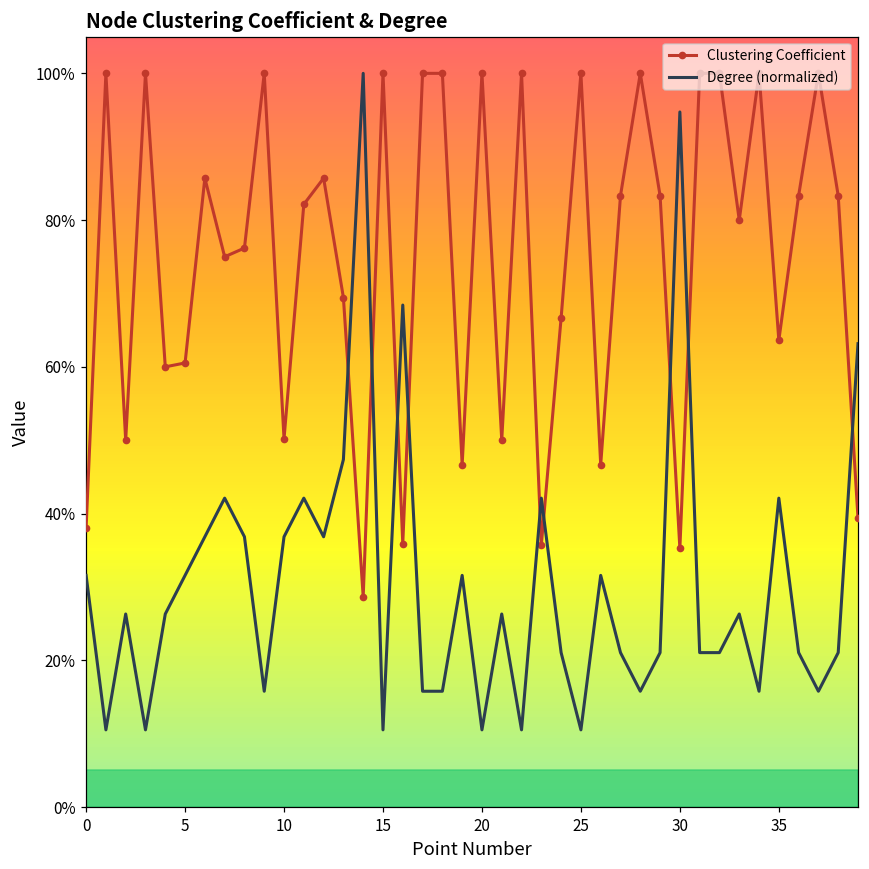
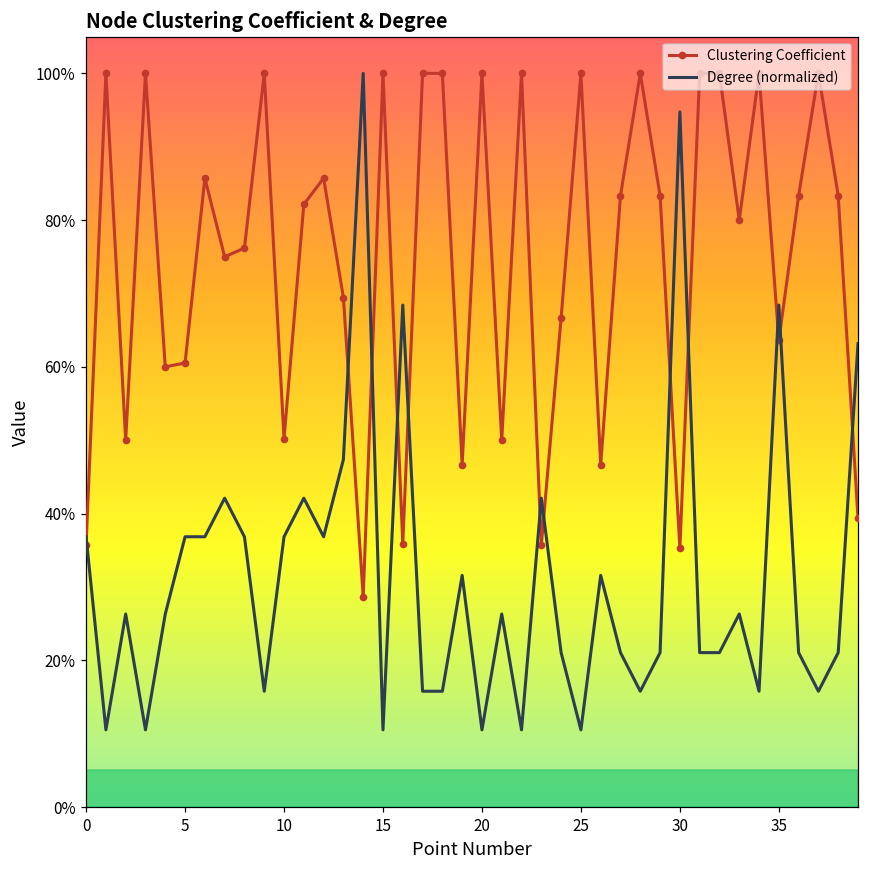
  {
    "Clustering Coefficient": {
-     "0": "38%",
+     "0": "36%",
      "5": "61%",
      "10": "50%",
      "15": "100%",
      "20": "100%",
      "25": "100%",
      "30": "35%",
      "35": "64%"
    },
    "Degree (normalized)": {
-     "0": "32%",
-     "5": "32%",
+     "0": "37%",
+     "5": "37%",
      "10": "37%",
      "15": "11%",
      "20": "11%",
      "25": "11%",
      "30": "95%",
-     "35": "42%"
+     "35": "68%"
    }
  }
